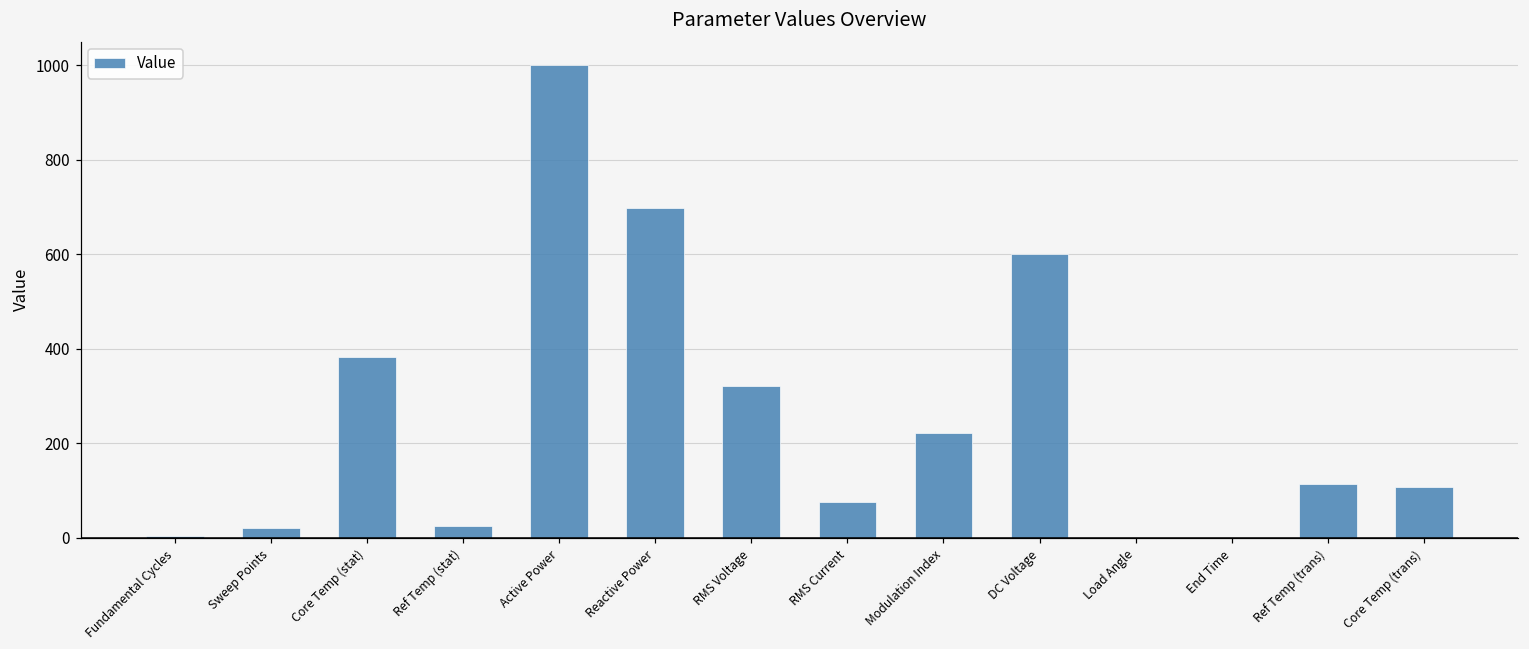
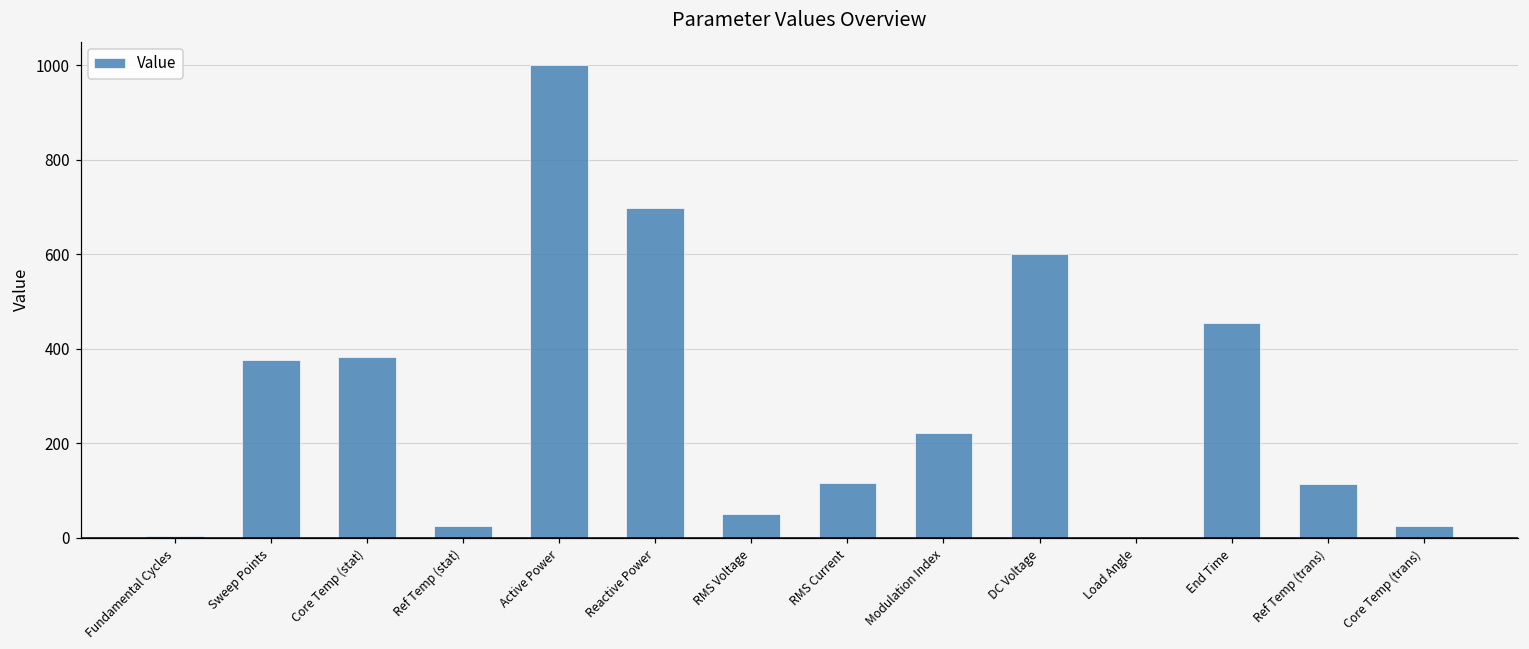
  {
-   "Sweep Points": 20,
+   "Sweep Points": 380,
    "Core Temp (stat)": 380,
    "Ref Temp (stat)": 30,
    "Active Power": 1000,
    "Reactive Power": 700,
-   "RMS Voltage": 320,
-   "RMS Current": 80,
+   "RMS Voltage": 50,
+   "RMS Current": 120,
    "Modulation Index": 220,
    "DC Voltage": 600,
    "Load Angle": 0,
-   "End Time": 0,
+   "End Time": 450,
    "Ref Temp (trans)": 110,
-   "Core Temp (trans)": 110
+   "Core Temp (trans)": 30
  }
